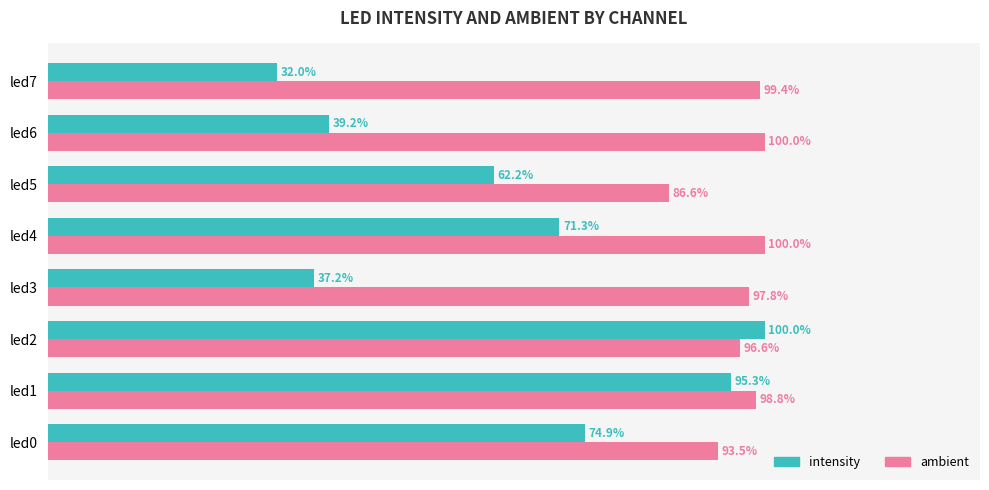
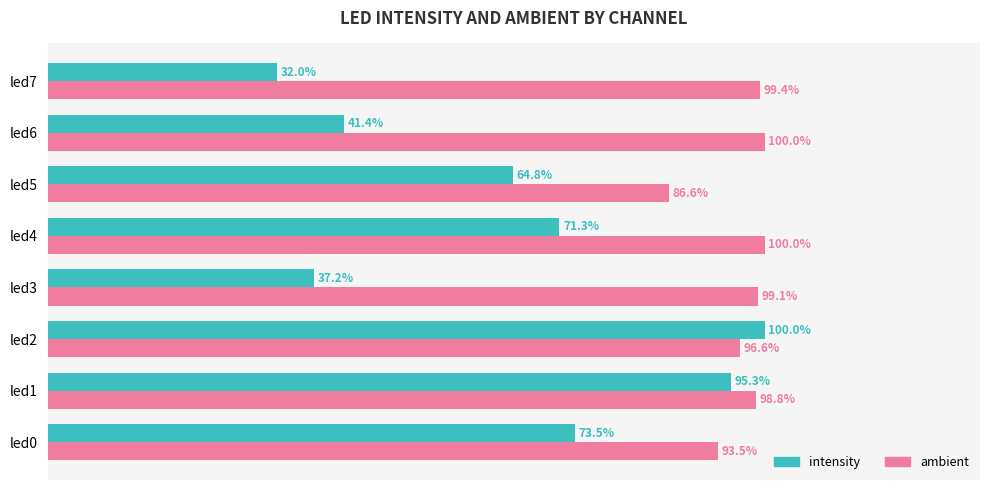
  {
    "intensity": {
      "led7": "32.0%",
-     "led6": "39.2%",
-     "led5": "62.2%",
+     "led6": "41.4%",
+     "led5": "64.8%",
      "led4": "71.3%",
      "led3": "37.2%",
      "led2": "100.0%",
      "led1": "95.3%",
-     "led0": "74.9%"
+     "led0": "73.5%"
    },
    "ambient": {
      "led7": "99.4%",
      "led6": "100.0%",
      "led5": "86.6%",
      "led4": "100.0%",
-     "led3": "97.8%",
+     "led3": "99.1%",
      "led2": "96.6%",
      "led1": "98.8%",
      "led0": "93.5%"
    }
  }
